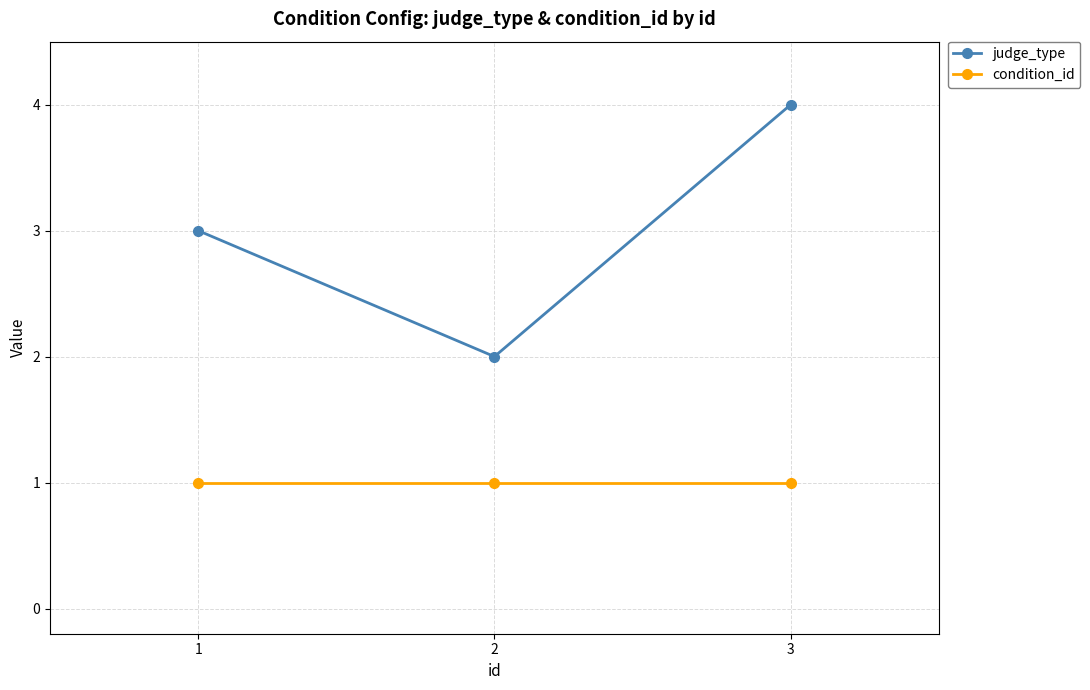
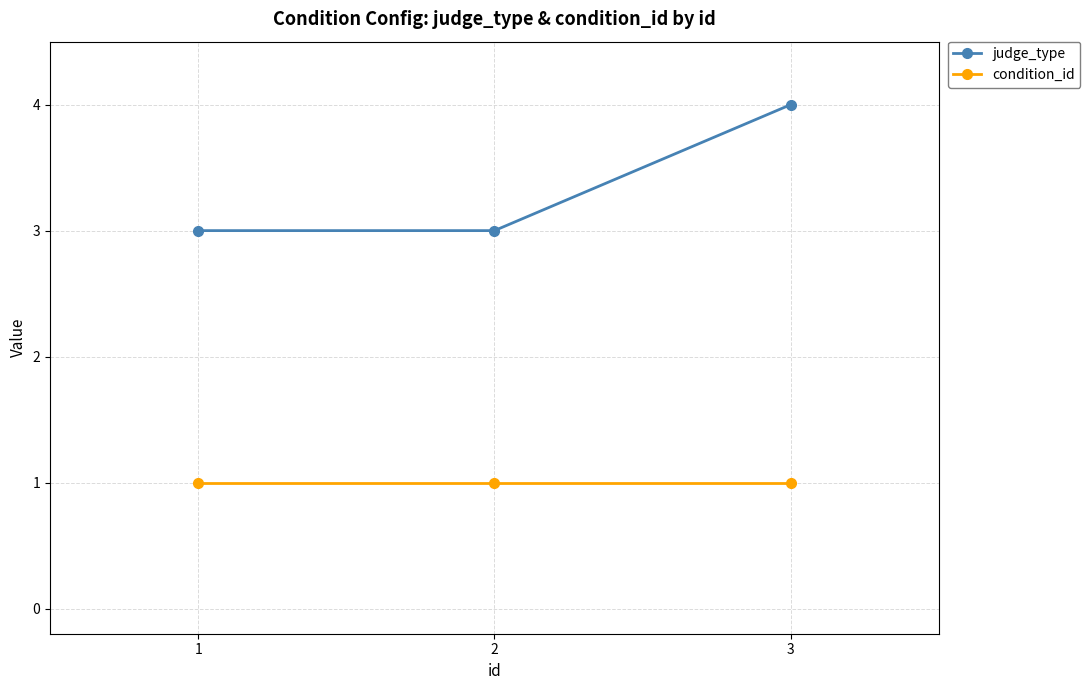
  {
    "judge_type": {
      "1": 3,
-     "2": 2,
+     "2": 3,
      "3": 4
    },
    "condition_id": {
      "1": 1,
      "2": 1,
      "3": 1
    }
  }
